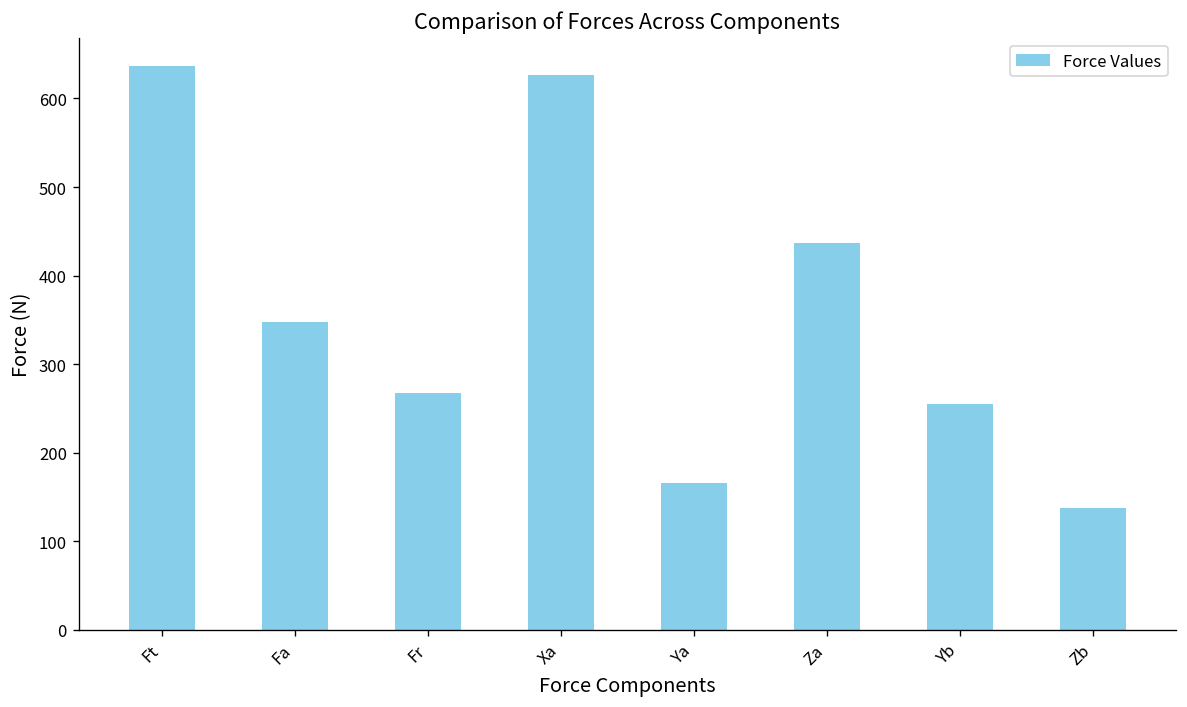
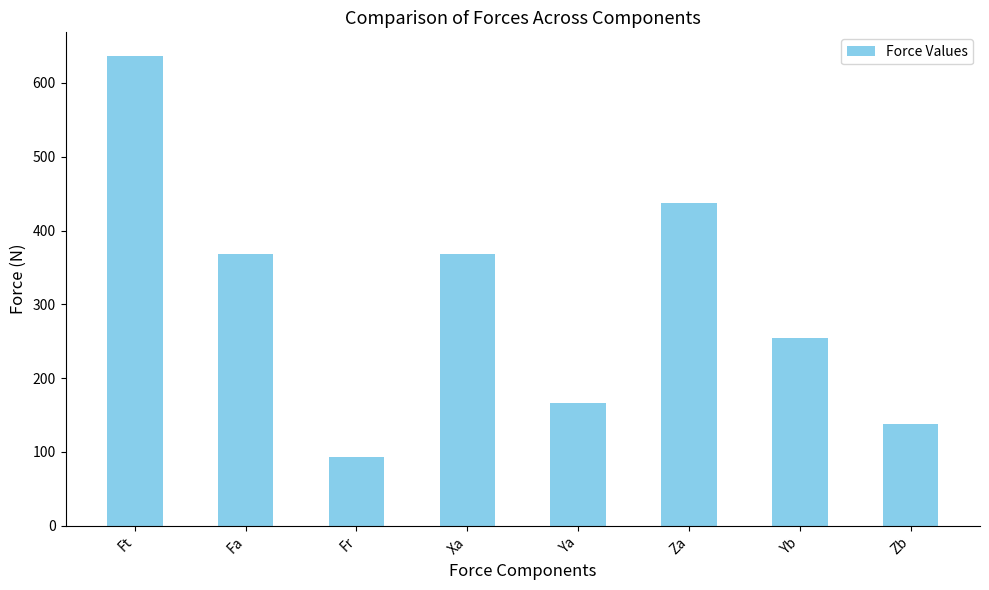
  {
    "Ft": 640,
-   "Fa": 350,
-   "Fr": 270,
-   "Xa": 630,
+   "Fa": 370,
+   "Fr": 90,
+   "Xa": 370,
    "Ya": 170,
    "Za": 440,
    "Yb": 250,
    "Zb": 140
  }
